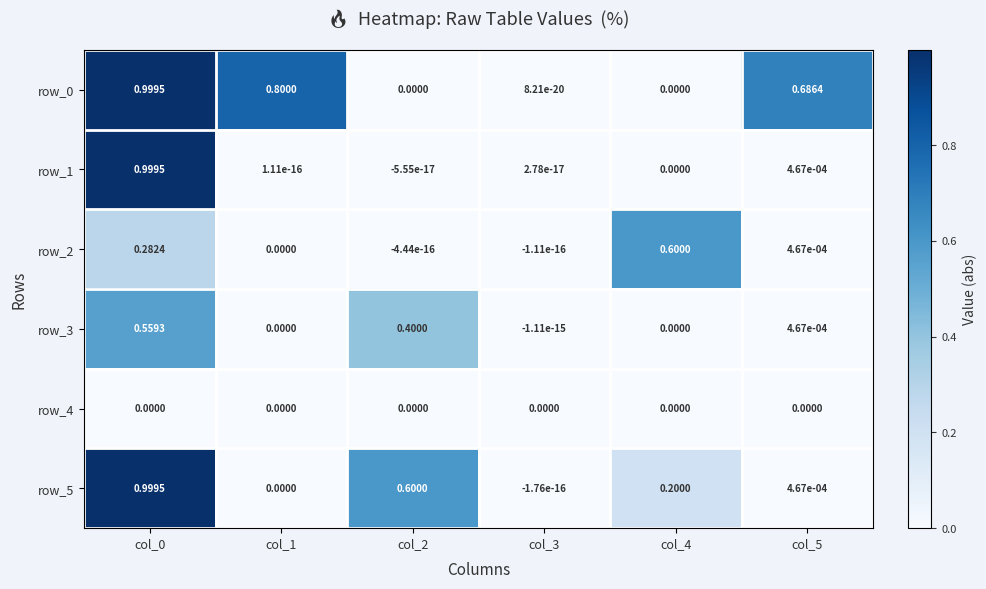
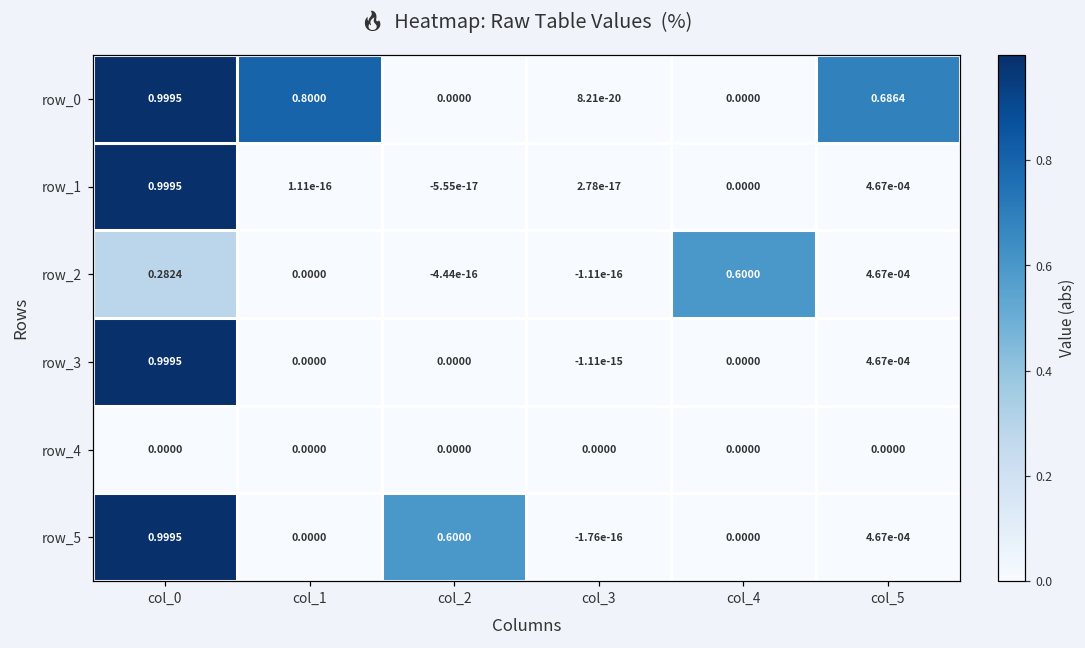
  {
    "row_0": {
      "col_0": "0.9995",
      "col_1": "0.8000",
      "col_2": "0.0000",
      "col_3": "8.21e-20",
      "col_4": "0.0000",
      "col_5": "0.6864"
    },
    "row_1": {
      "col_0": "0.9995",
      "col_1": "1.11e-16",
      "col_2": "-5.55e-17",
      "col_3": "2.78e-17",
      "col_4": "0.0000",
      "col_5": "4.67e-04"
    },
    "row_2": {
      "col_0": "0.2824",
      "col_1": "0.0000",
      "col_2": "-4.44e-16",
      "col_3": "-1.11e-16",
      "col_4": "0.6000",
      "col_5": "4.67e-04"
    },
    "row_3": {
-     "col_0": "0.5593",
+     "col_0": "0.9995",
      "col_1": "0.0000",
-     "col_2": "0.4000",
+     "col_2": "0.0000",
      "col_3": "-1.11e-15",
      "col_4": "0.0000",
      "col_5": "4.67e-04"
    },
    "row_4": {
      "col_0": "0.0000",
      "col_1": "0.0000",
      "col_2": "0.0000",
      "col_3": "0.0000",
      "col_4": "0.0000",
      "col_5": "0.0000"
    },
    "row_5": {
      "col_0": "0.9995",
      "col_1": "0.0000",
      "col_2": "0.6000",
      "col_3": "-1.76e-16",
-     "col_4": "0.2000",
+     "col_4": "0.0000",
      "col_5": "4.67e-04"
    }
  }
